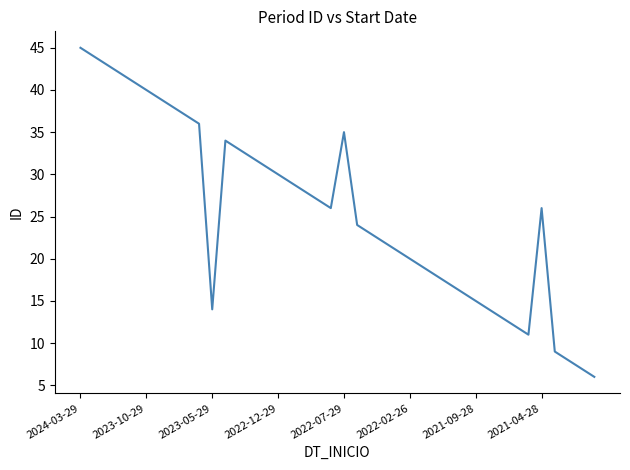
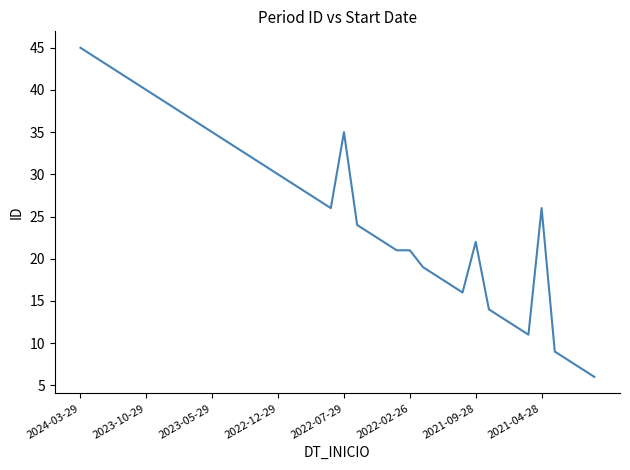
  {
    "2024-03-29": 45,
    "2023-10-29": 40,
-   "2023-05-29": 14,
+   "2023-05-29": 35,
    "2022-12-29": 30,
    "2022-07-29": 35,
-   "2022-02-26": 20,
-   "2021-09-28": 15,
+   "2022-02-26": 21,
+   "2021-09-28": 22,
    "2021-04-28": 26
  }
